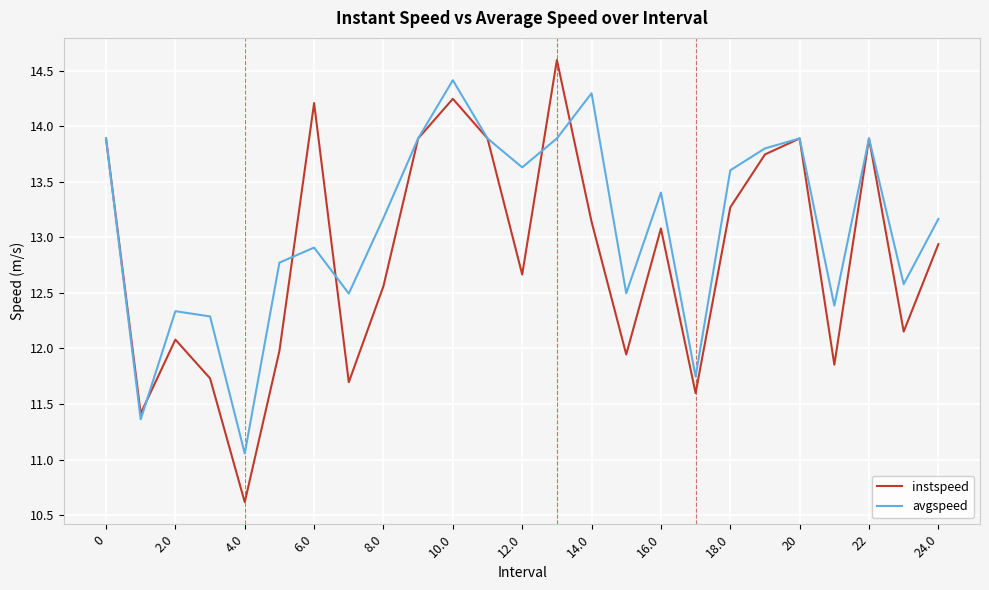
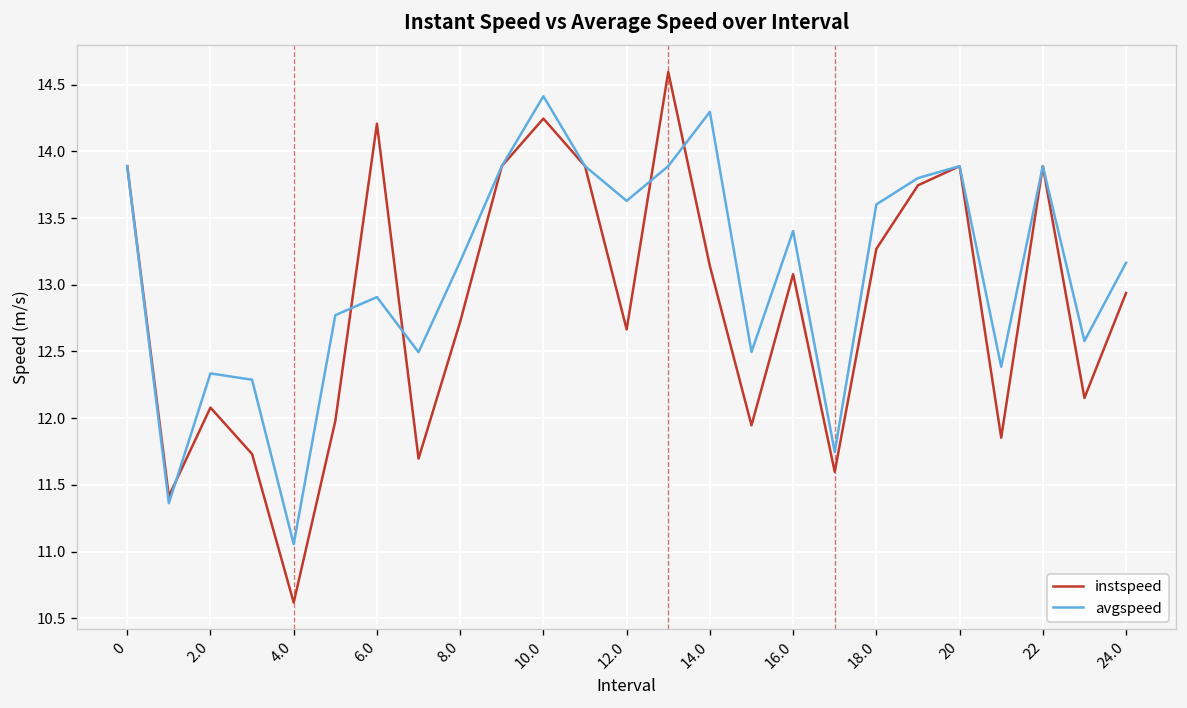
  {
    "instspeed": {
      "2.0": 12.08,
      "4.0": 10.62,
      "6.0": 14.21,
-     "8.0": 12.56,
+     "8.0": 12.72,
      "10.0": 14.25,
      "12.0": 12.67,
      "14.0": 13.14,
      "16.0": 13.08,
      "18.0": 13.27,
      "24.0": 12.94
    },
    "avgspeed": {
      "2.0": 12.34,
      "4.0": 11.06,
      "6.0": 12.91,
      "8.0": 13.17,
      "10.0": 14.41,
      "12.0": 13.63,
      "14.0": 14.30,
      "16.0": 13.40,
      "18.0": 13.60,
      "24.0": 13.17
    }
  }
